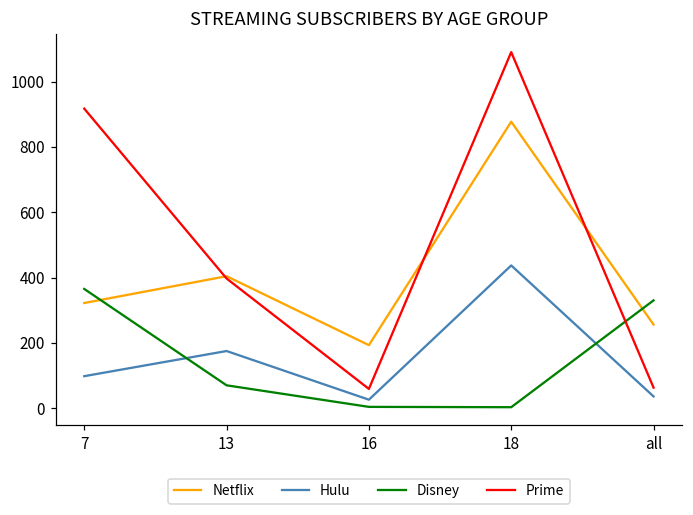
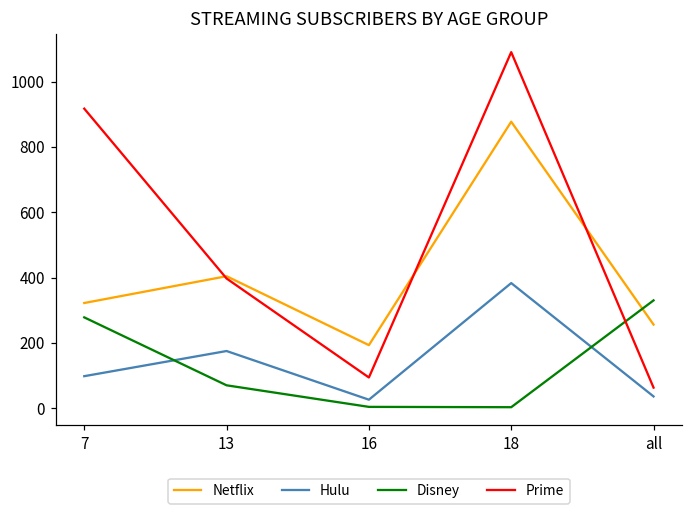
  {
    "Netflix": {
      "7": 320,
      "16": 190,
      "18": 880,
      "all": 260
    },
    "Hulu": {
      "7": 100,
      "13": 180,
      "16": 30,
-     "18": 440,
+     "18": 380,
      "all": 40
    },
    "Disney": {
-     "7": 370,
+     "7": 280,
      "13": 70,
      "16": 0,
      "18": 0,
      "all": 330
    },
    "Prime": {
      "7": 920,
-     "16": 60,
+     "16": 90,
      "18": 1090,
      "all": 60
    }
  }
